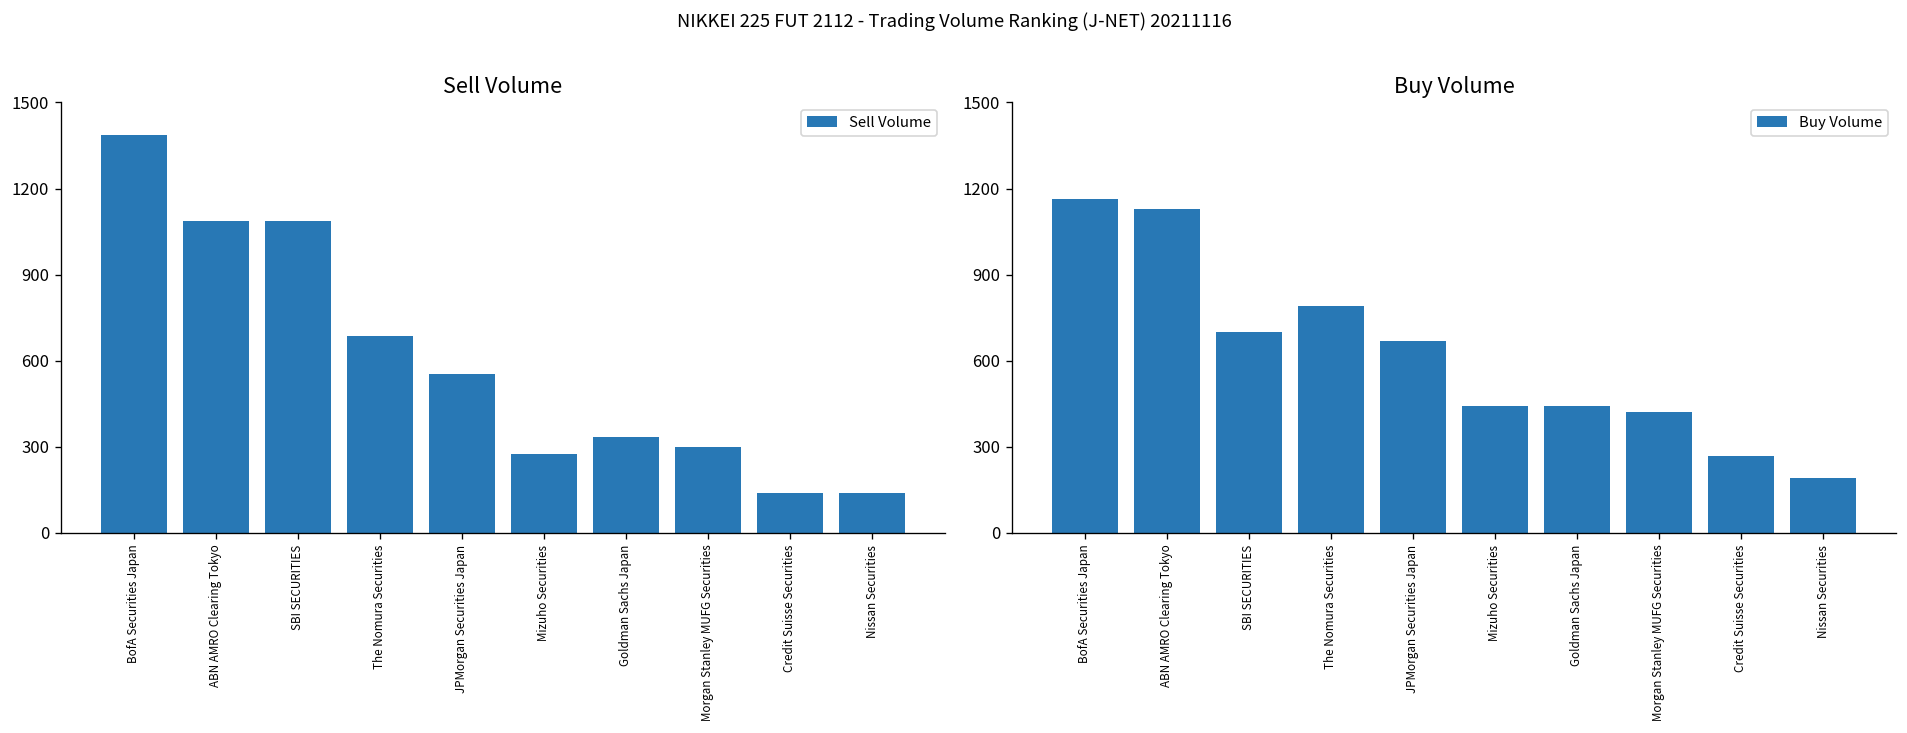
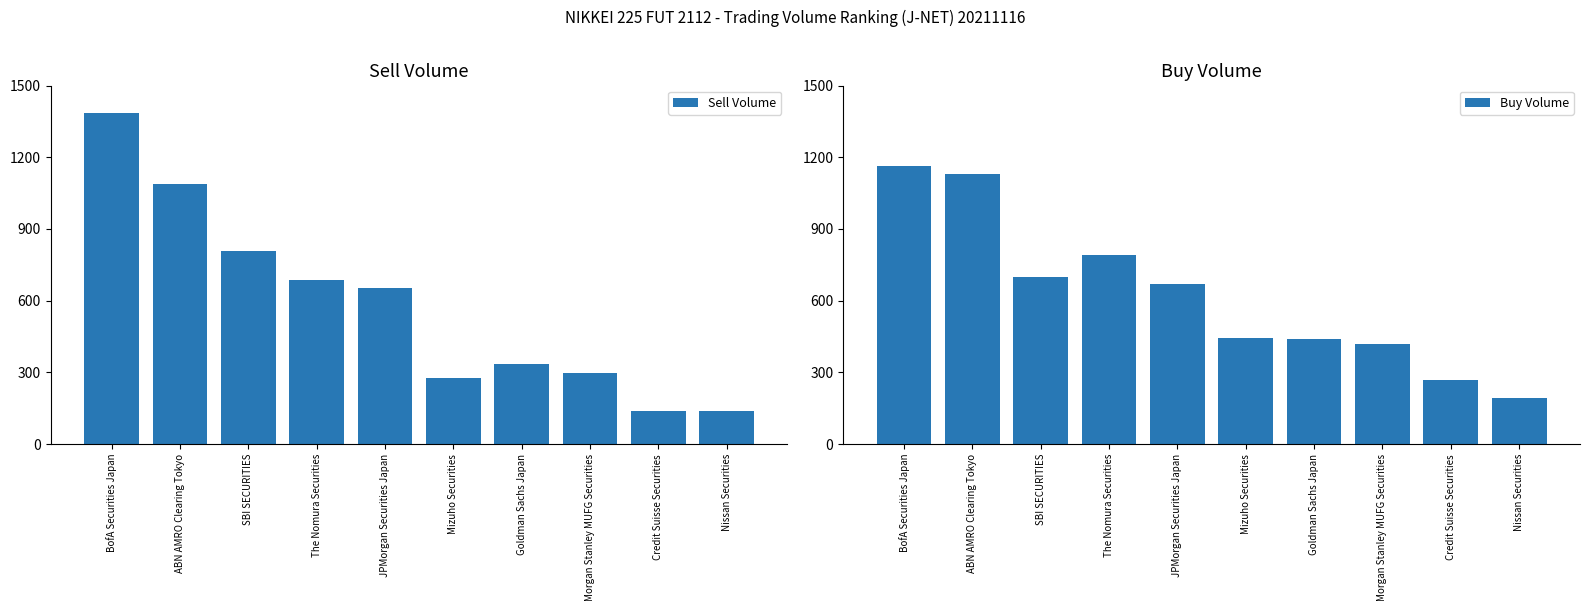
  {
    "Sell Volume": {
      "BofA Securities Japan": 1390,
      "ABN AMRO Clearing Tokyo": 1090,
-     "SBI SECURITIES": 1090,
+     "SBI SECURITIES": 810,
      "The Nomura Securities": 690,
-     "JPMorgan Securities Japan": 550,
+     "JPMorgan Securities Japan": 650,
      "Mizuho Securities": 280,
      "Goldman Sachs Japan": 330,
      "Morgan Stanley MUFG Securities": 300,
      "Credit Suisse Securities": 140,
      "Nissan Securities": 140
    },
    "Buy Volume": {
      "BofA Securities Japan": 1160,
      "ABN AMRO Clearing Tokyo": 1130,
      "SBI SECURITIES": 700,
      "The Nomura Securities": 790,
      "JPMorgan Securities Japan": 670,
      "Mizuho Securities": 440,
      "Goldman Sachs Japan": 440,
      "Morgan Stanley MUFG Securities": 420,
      "Credit Suisse Securities": 270,
      "Nissan Securities": 190
    }
  }
